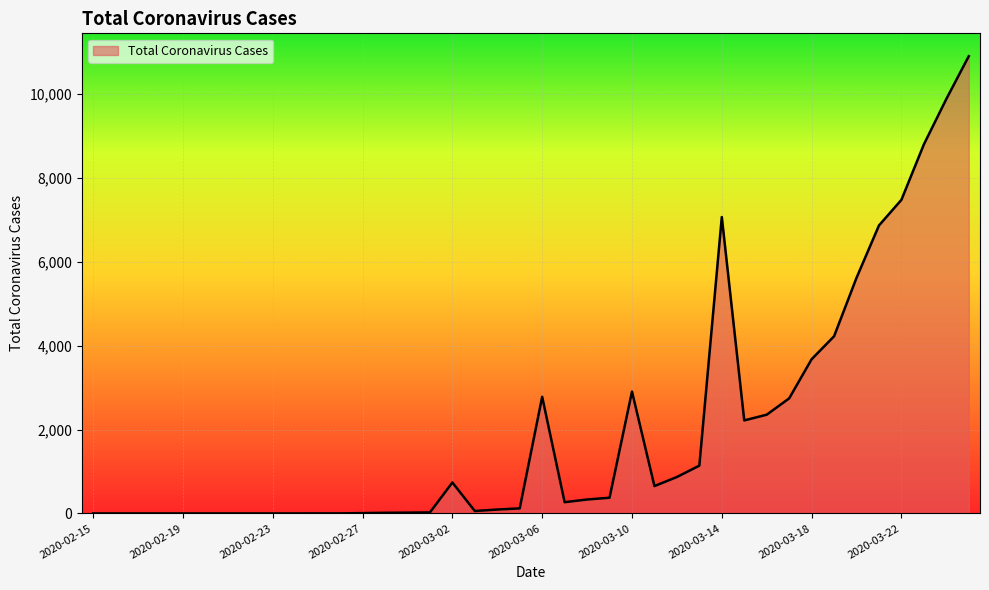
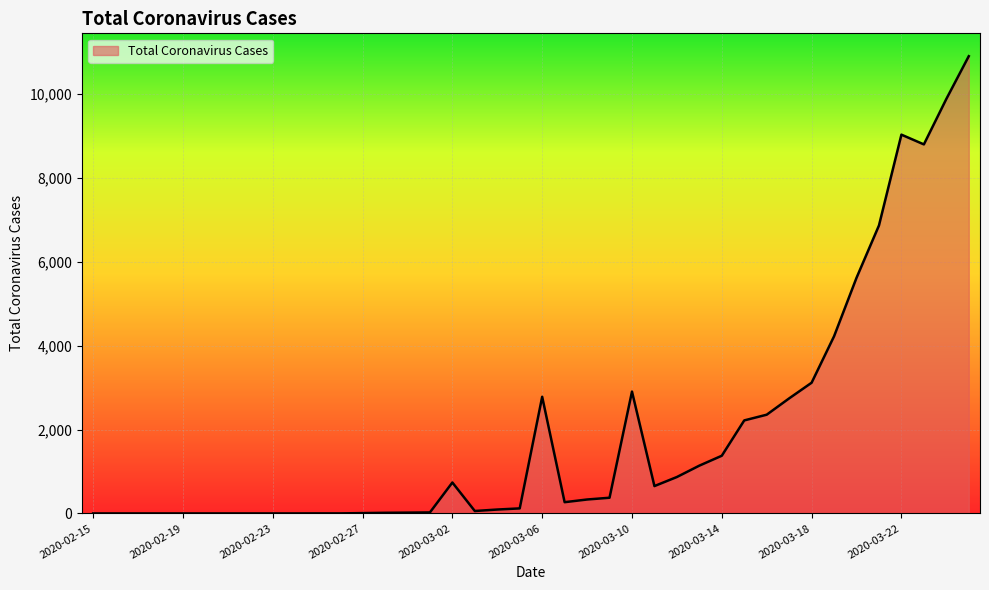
  {
    "2020-02-15": "0",
    "2020-02-19": "0",
    "2020-02-23": "0",
    "2020-02-27": "0",
    "2020-03-02": "700",
    "2020-03-06": "2,800",
    "2020-03-10": "2,900",
-   "2020-03-14": "7,100",
-   "2020-03-18": "3,700",
-   "2020-03-22": "7,500"
+   "2020-03-14": "1,400",
+   "2020-03-18": "3,100",
+   "2020-03-22": "9,000"
  }
